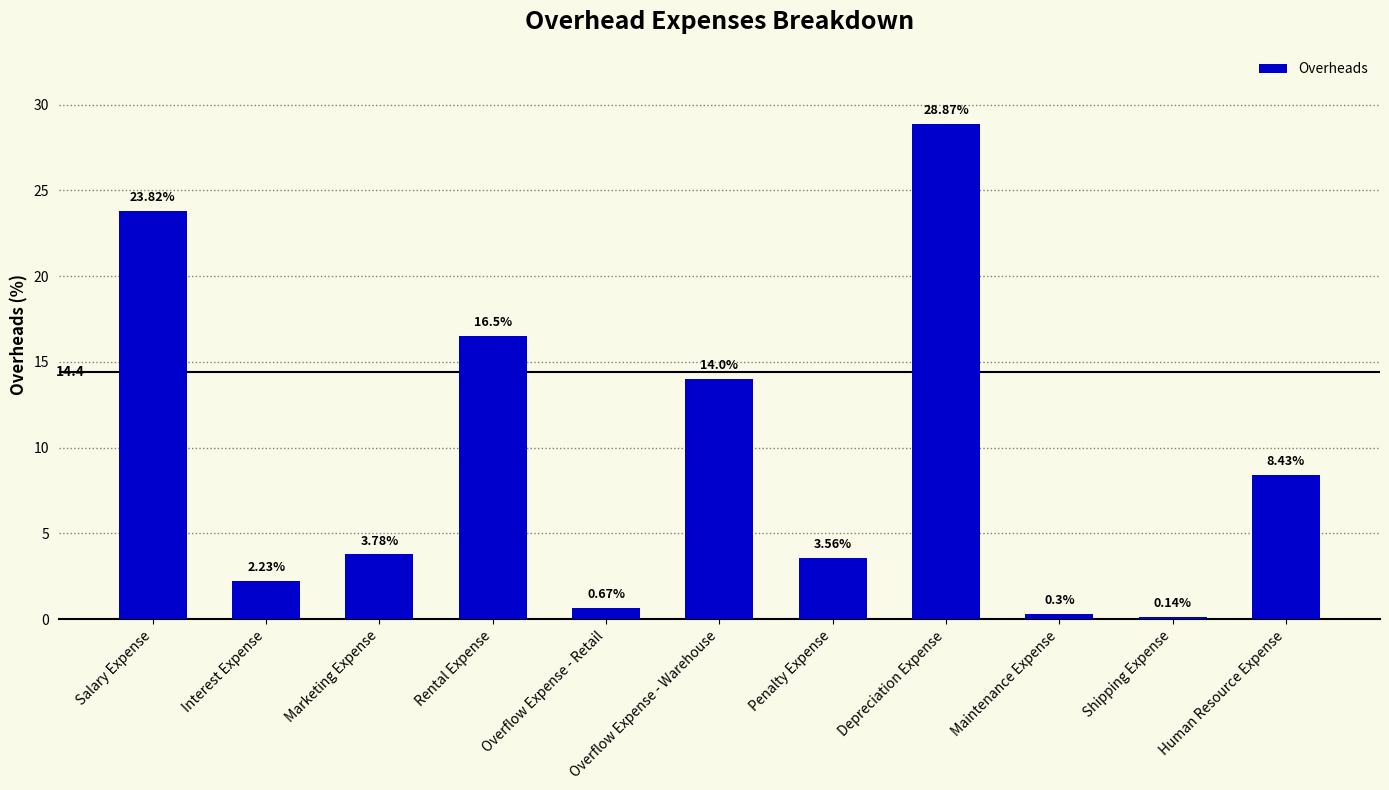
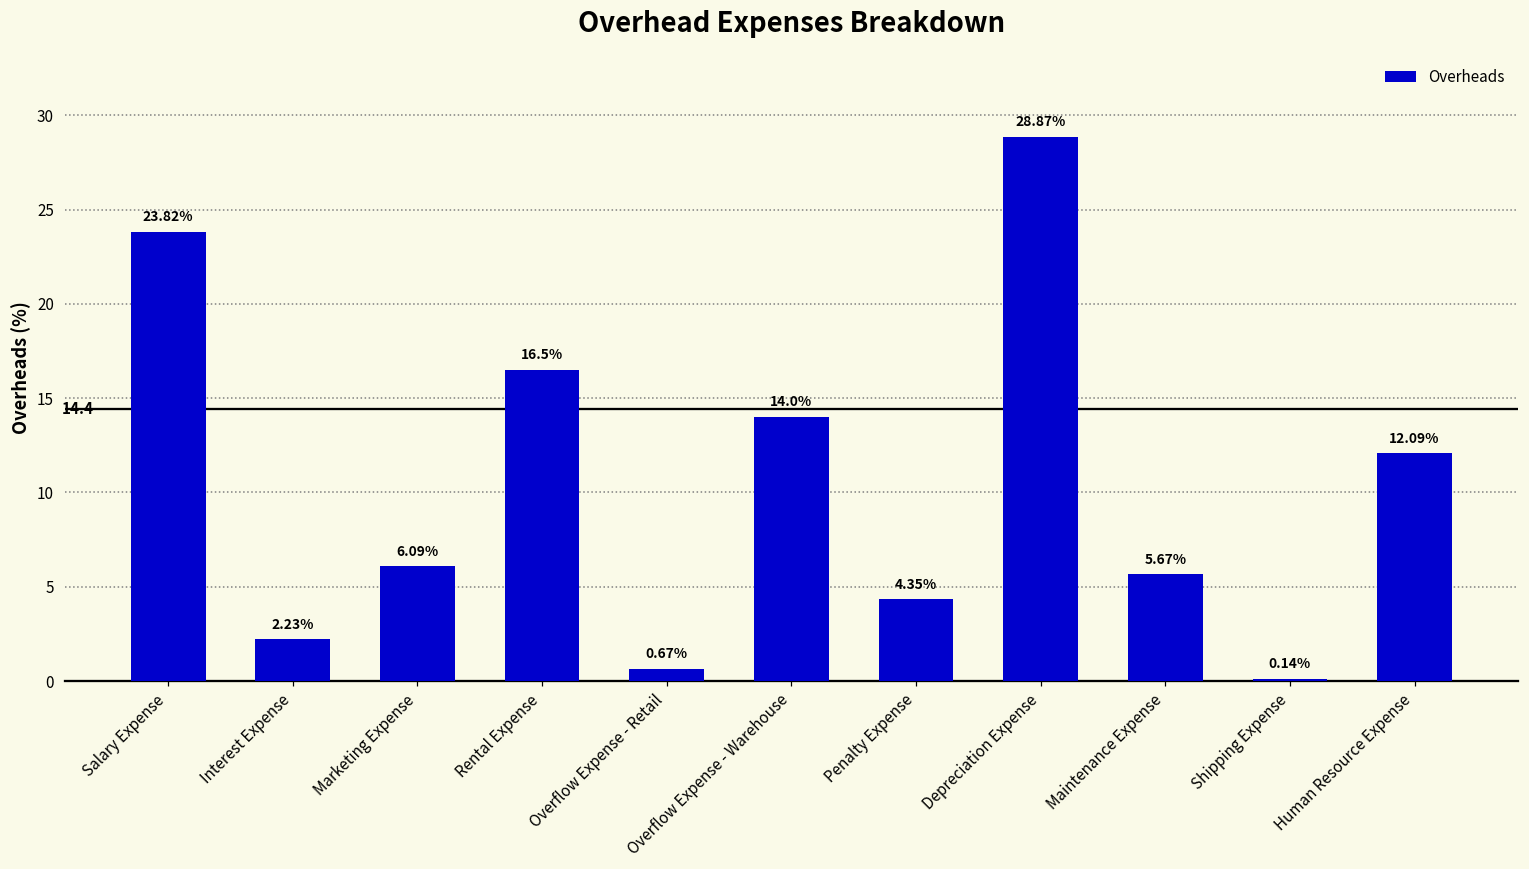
  {
    "Salary Expense": "23.82%",
    "Interest Expense": "2.23%",
-   "Marketing Expense": "3.78%",
+   "Marketing Expense": "6.09%",
    "Rental Expense": "16.5%",
    "Overflow Expense - Retail": "0.67%",
    "Overflow Expense - Warehouse": "14.0%",
-   "Penalty Expense": "3.56%",
+   "Penalty Expense": "4.35%",
    "Depreciation Expense": "28.87%",
-   "Maintenance Expense": "0.3%",
+   "Maintenance Expense": "5.67%",
    "Shipping Expense": "0.14%",
-   "Human Resource Expense": "8.43%"
+   "Human Resource Expense": "12.09%"
  }
